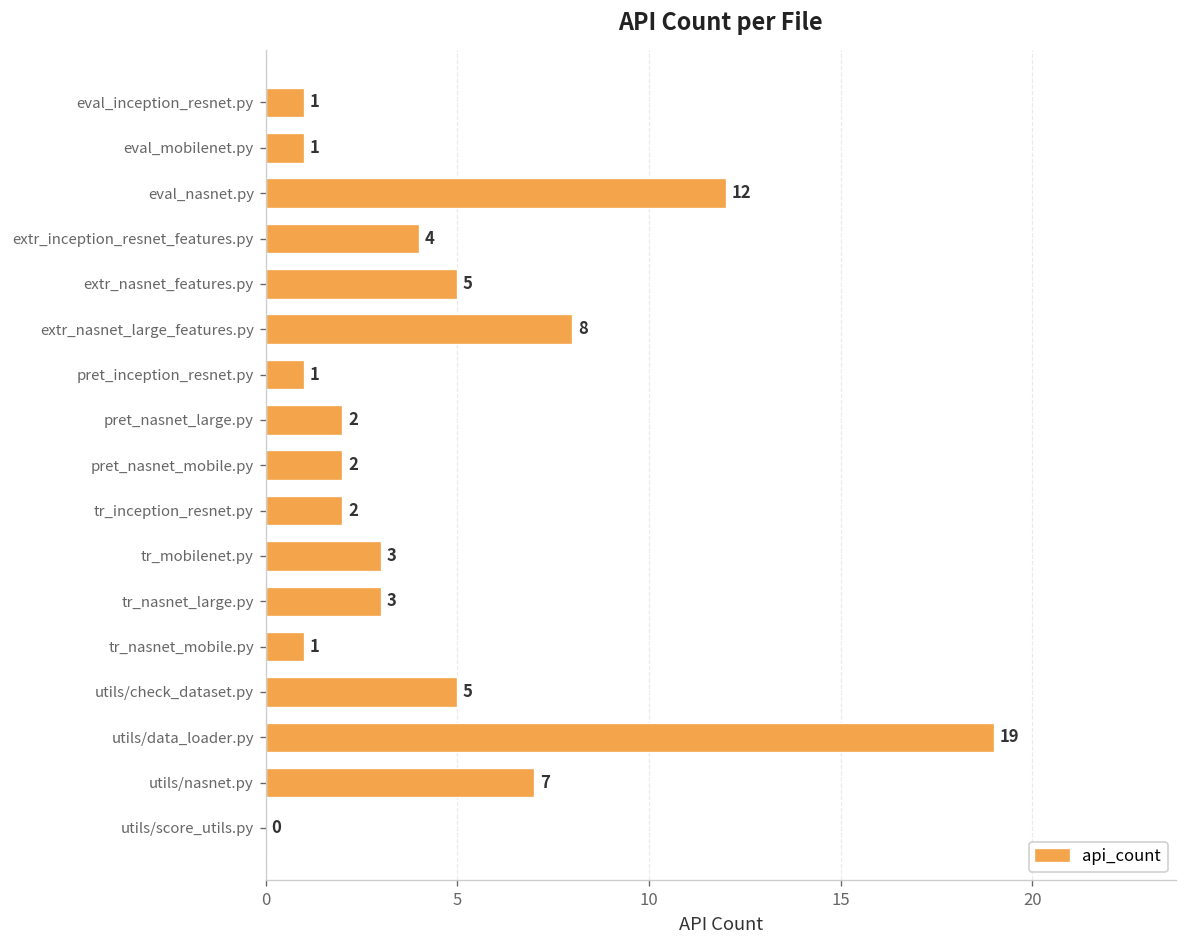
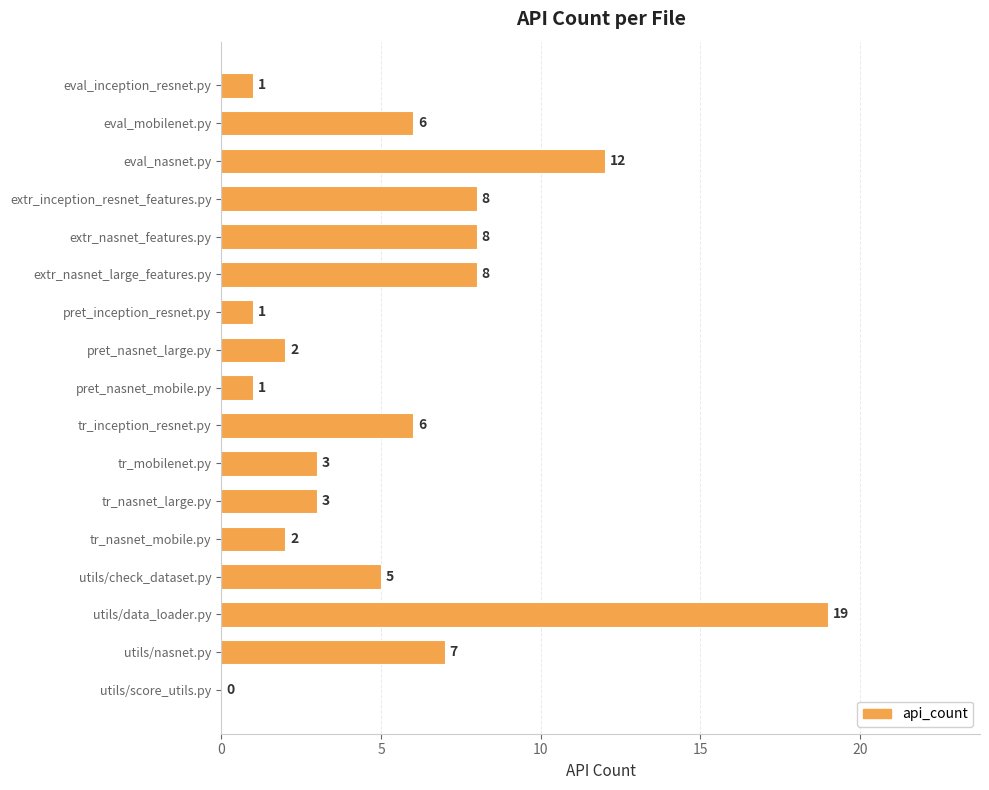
  {
    "eval_inception_resnet.py": 1,
-   "eval_mobilenet.py": 1,
+   "eval_mobilenet.py": 6,
    "eval_nasnet.py": 12,
-   "extr_inception_resnet_features.py": 4,
-   "extr_nasnet_features.py": 5,
+   "extr_inception_resnet_features.py": 8,
+   "extr_nasnet_features.py": 8,
    "extr_nasnet_large_features.py": 8,
    "pret_inception_resnet.py": 1,
    "pret_nasnet_large.py": 2,
-   "pret_nasnet_mobile.py": 2,
-   "tr_inception_resnet.py": 2,
+   "pret_nasnet_mobile.py": 1,
+   "tr_inception_resnet.py": 6,
    "tr_mobilenet.py": 3,
    "tr_nasnet_large.py": 3,
-   "tr_nasnet_mobile.py": 1,
+   "tr_nasnet_mobile.py": 2,
    "utils/check_dataset.py": 5,
    "utils/data_loader.py": 19,
    "utils/nasnet.py": 7,
    "utils/score_utils.py": 0
  }
